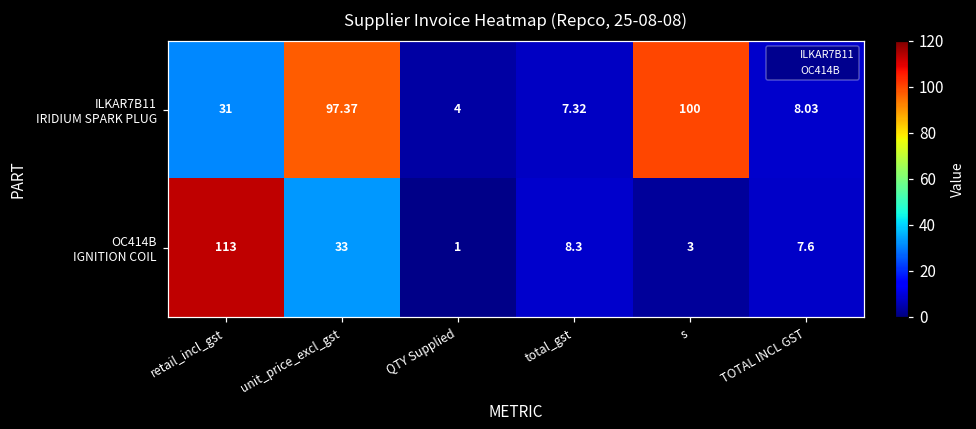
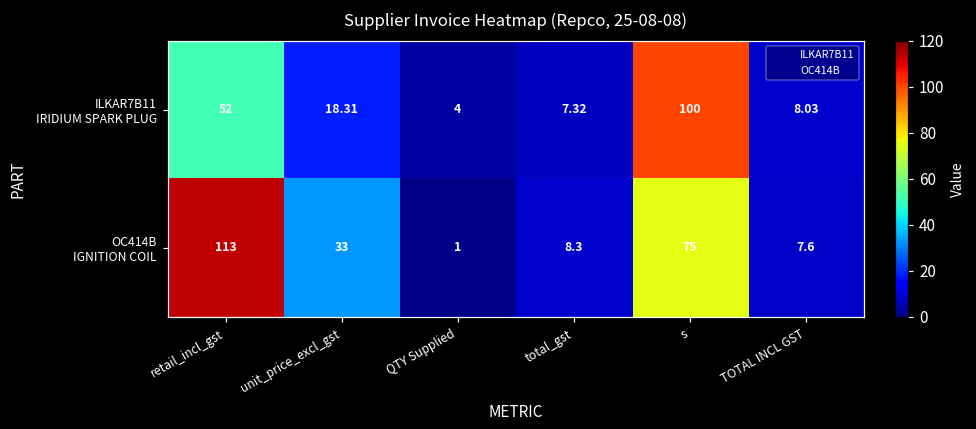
  {
    "ILKAR7B11 IRIDIUM SPARK PLUG": {
-     "retail_incl_gst": 31,
-     "unit_price_excl_gst": 97.37,
+     "retail_incl_gst": 52,
+     "unit_price_excl_gst": 18.31,
      "QTY Supplied": 4,
      "total_gst": 7.32,
      "s": 100,
      "TOTAL INCL GST": 8.03
    },
    "OC414B IGNITION COIL": {
      "retail_incl_gst": 113,
      "unit_price_excl_gst": 33,
      "QTY Supplied": 1,
      "total_gst": 8.3,
-     "s": 3,
+     "s": 75,
      "TOTAL INCL GST": 7.6
    }
  }
